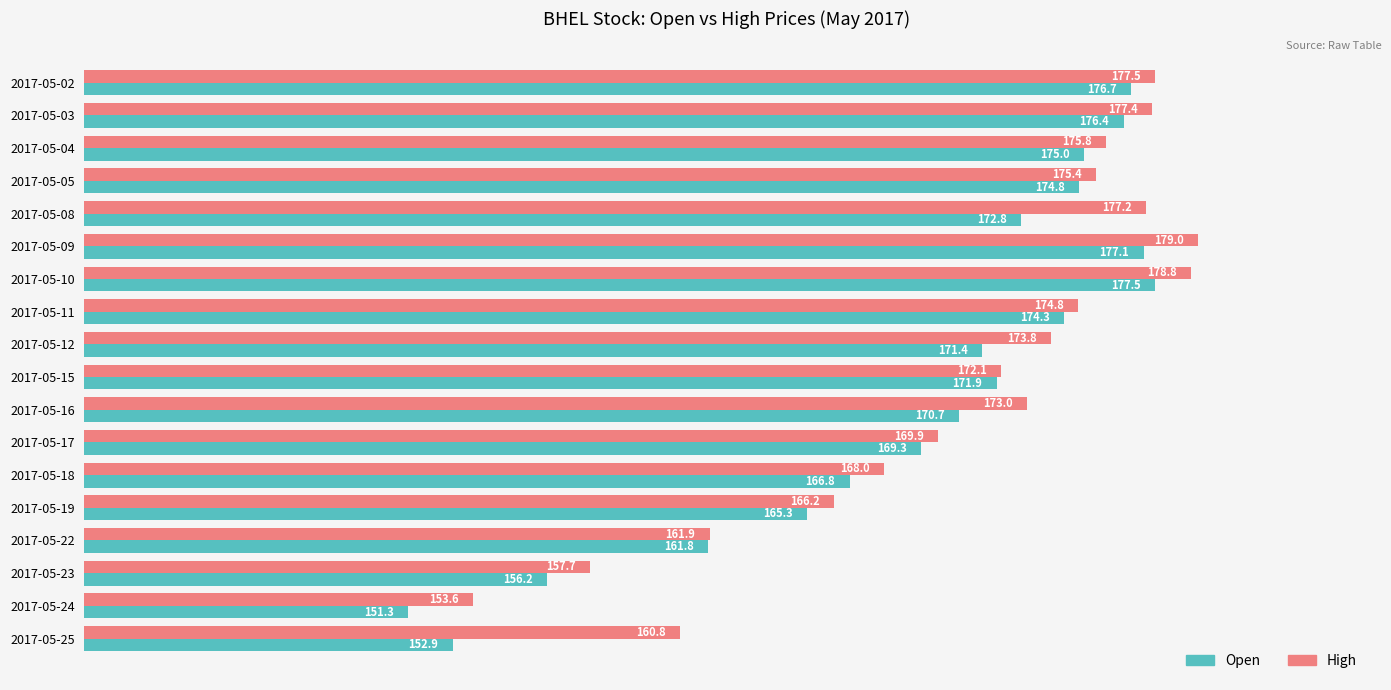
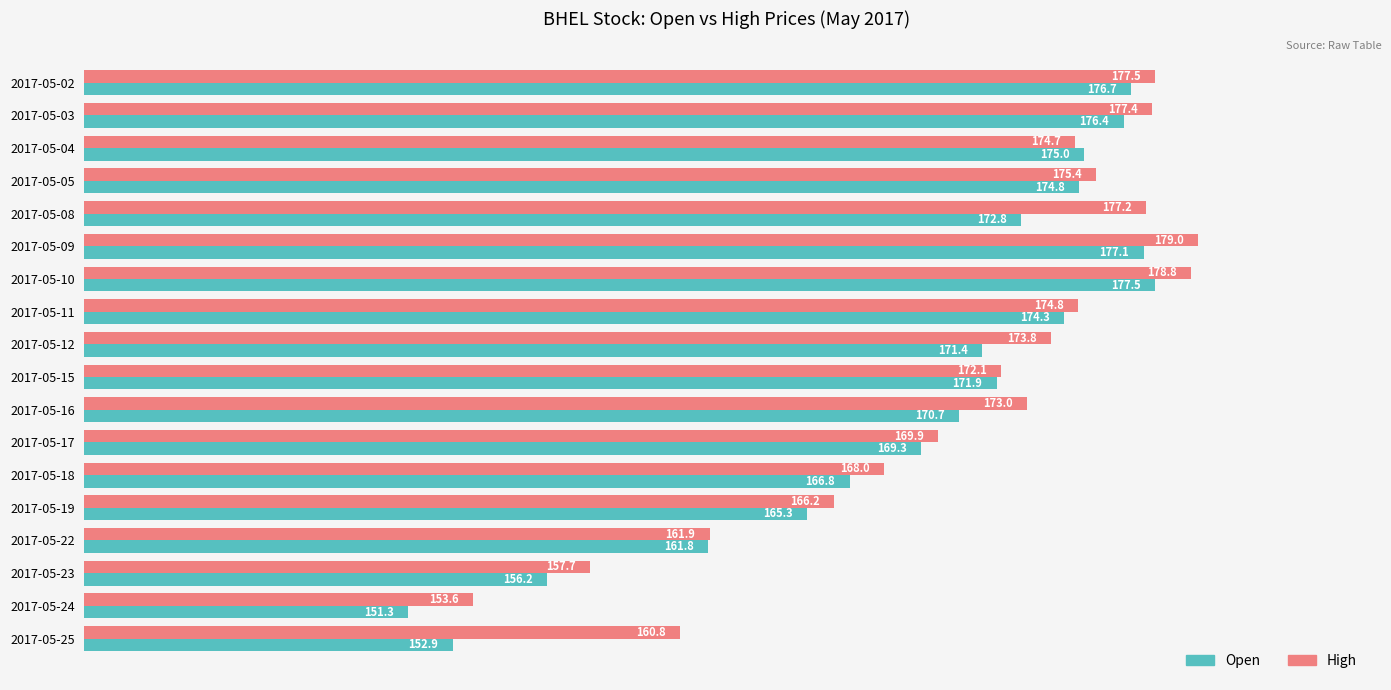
  {
    "Open": {
      "2017-05-02": 176.7,
      "2017-05-03": 176.4,
      "2017-05-04": 175.0,
      "2017-05-05": 174.8,
      "2017-05-08": 172.8,
      "2017-05-09": 177.1,
      "2017-05-10": 177.5,
      "2017-05-11": 174.3,
      "2017-05-12": 171.4,
      "2017-05-15": 171.9,
      "2017-05-16": 170.7,
      "2017-05-17": 169.3,
      "2017-05-18": 166.8,
      "2017-05-19": 165.3,
      "2017-05-22": 161.8,
      "2017-05-23": 156.2,
      "2017-05-24": 151.3,
      "2017-05-25": 152.9
    },
    "High": {
      "2017-05-02": 177.5,
      "2017-05-03": 177.4,
-     "2017-05-04": 175.8,
+     "2017-05-04": 174.7,
      "2017-05-05": 175.4,
      "2017-05-08": 177.2,
      "2017-05-09": 179.0,
      "2017-05-10": 178.8,
      "2017-05-11": 174.8,
      "2017-05-12": 173.8,
      "2017-05-15": 172.1,
      "2017-05-16": 173.0,
      "2017-05-17": 169.9,
      "2017-05-18": 168.0,
      "2017-05-19": 166.2,
      "2017-05-22": 161.9,
      "2017-05-23": 157.7,
      "2017-05-24": 153.6,
      "2017-05-25": 160.8
    }
  }
